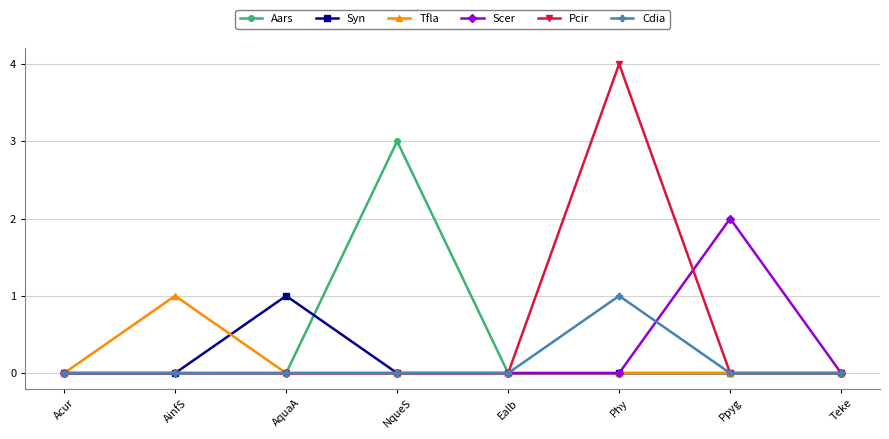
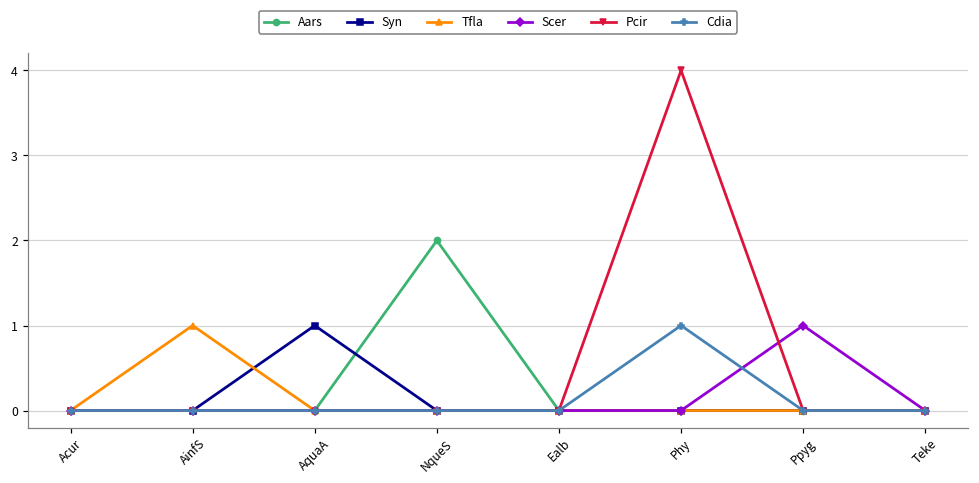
  {
    "Aars": {
-     "NqueS": 3
+     "NqueS": 2
    },
    "Syn": {
      "AquaA": 1
    },
    "Tfla": {
      "AinfS": 1
    },
    "Scer": {
-     "Ppyg": 2
+     "Ppyg": 1
    },
    "Pcir": {
      "Phy": 4
    },
    "Cdia": {
      "Phy": 1
    }
  }
